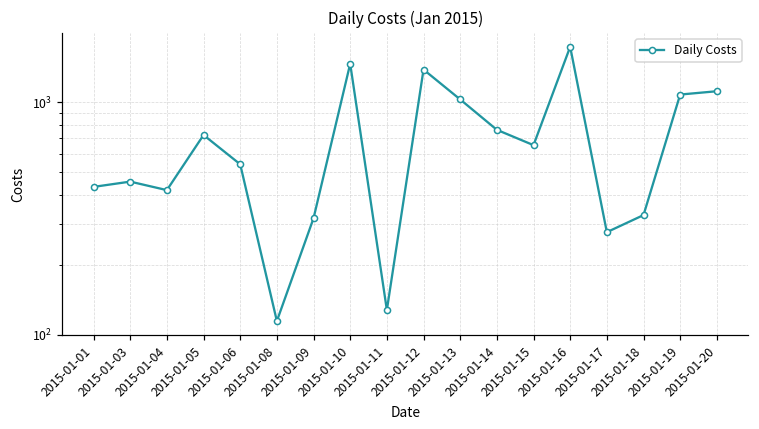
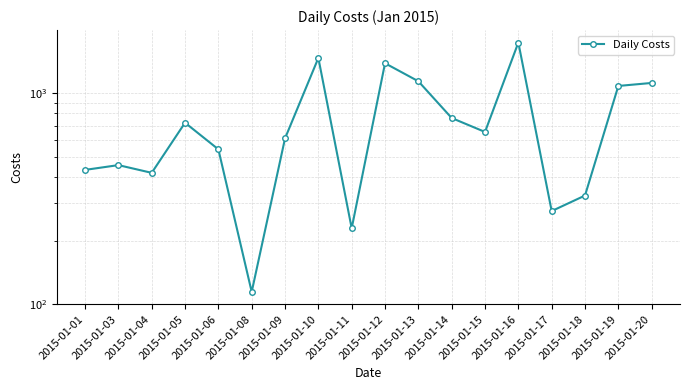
  {
    "2015-01-01": 430,
    "2015-01-03": 460,
    "2015-01-04": 420,
    "2015-01-05": 720,
    "2015-01-06": 540,
    "2015-01-08": 110,
-   "2015-01-09": 320,
+   "2015-01-09": 610,
    "2015-01-10": 1500,
-   "2015-01-11": 130,
+   "2015-01-11": 230,
    "2015-01-12": 1400,
-   "2015-01-13": 1000,
+   "2015-01-13": 1100,
    "2015-01-14": 760,
    "2015-01-15": 650,
    "2015-01-16": 1700,
    "2015-01-17": 280,
    "2015-01-18": 330,
    "2015-01-19": 1100,
    "2015-01-20": 1100
  }
